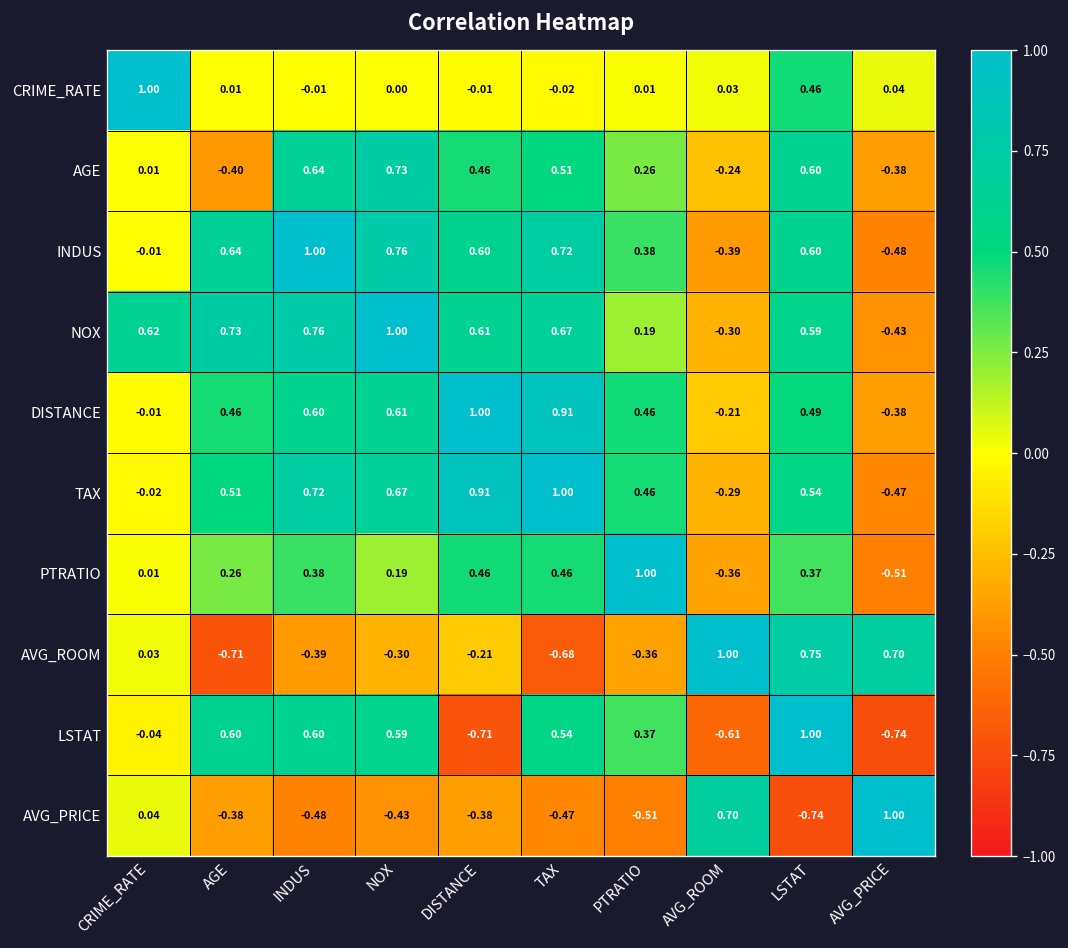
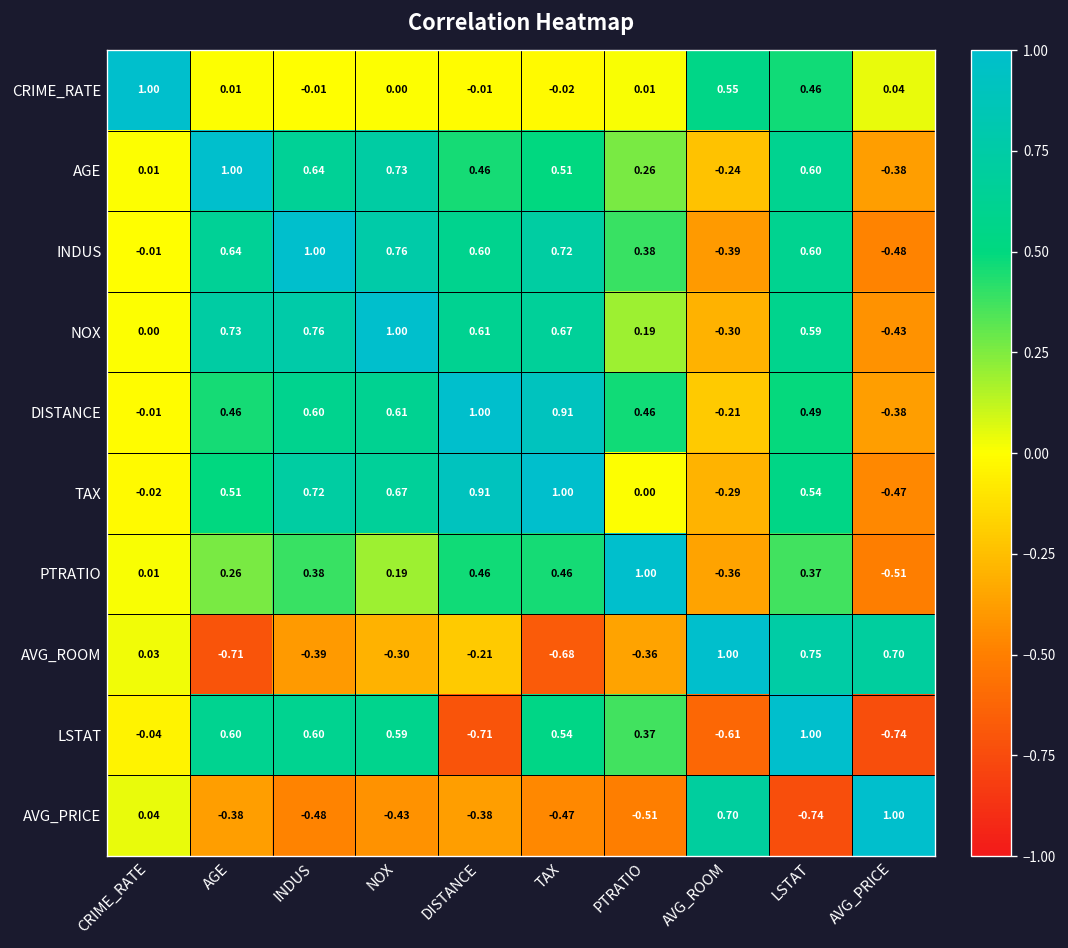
  {
    "CRIME_RATE": {
      "CRIME_RATE": 1.00,
      "AGE": 0.01,
      "INDUS": -0.01,
      "NOX": 0.00,
      "DISTANCE": -0.01,
      "TAX": -0.02,
      "PTRATIO": 0.01,
-     "AVG_ROOM": 0.03,
+     "AVG_ROOM": 0.55,
      "LSTAT": 0.46,
      "AVG_PRICE": 0.04
    },
    "AGE": {
      "CRIME_RATE": 0.01,
-     "AGE": -0.40,
+     "AGE": 1.00,
      "INDUS": 0.64,
      "NOX": 0.73,
      "DISTANCE": 0.46,
      "TAX": 0.51,
      "PTRATIO": 0.26,
      "AVG_ROOM": -0.24,
      "LSTAT": 0.60,
      "AVG_PRICE": -0.38
    },
    "INDUS": {
      "CRIME_RATE": -0.01,
      "AGE": 0.64,
      "INDUS": 1.00,
      "NOX": 0.76,
      "DISTANCE": 0.60,
      "TAX": 0.72,
      "PTRATIO": 0.38,
      "AVG_ROOM": -0.39,
      "LSTAT": 0.60,
      "AVG_PRICE": -0.48
    },
    "NOX": {
-     "CRIME_RATE": 0.62,
+     "CRIME_RATE": 0.00,
      "AGE": 0.73,
      "INDUS": 0.76,
      "NOX": 1.00,
      "DISTANCE": 0.61,
      "TAX": 0.67,
      "PTRATIO": 0.19,
      "AVG_ROOM": -0.30,
      "LSTAT": 0.59,
      "AVG_PRICE": -0.43
    },
    "DISTANCE": {
      "CRIME_RATE": -0.01,
      "AGE": 0.46,
      "INDUS": 0.60,
      "NOX": 0.61,
      "DISTANCE": 1.00,
      "TAX": 0.91,
      "PTRATIO": 0.46,
      "AVG_ROOM": -0.21,
      "LSTAT": 0.49,
      "AVG_PRICE": -0.38
    },
    "TAX": {
      "CRIME_RATE": -0.02,
      "AGE": 0.51,
      "INDUS": 0.72,
      "NOX": 0.67,
      "DISTANCE": 0.91,
      "TAX": 1.00,
-     "PTRATIO": 0.46,
+     "PTRATIO": 0.00,
      "AVG_ROOM": -0.29,
      "LSTAT": 0.54,
      "AVG_PRICE": -0.47
    },
    "PTRATIO": {
      "CRIME_RATE": 0.01,
      "AGE": 0.26,
      "INDUS": 0.38,
      "NOX": 0.19,
      "DISTANCE": 0.46,
      "TAX": 0.46,
      "PTRATIO": 1.00,
      "AVG_ROOM": -0.36,
      "LSTAT": 0.37,
      "AVG_PRICE": -0.51
    },
    "AVG_ROOM": {
      "CRIME_RATE": 0.03,
      "AGE": -0.71,
      "INDUS": -0.39,
      "NOX": -0.30,
      "DISTANCE": -0.21,
      "TAX": -0.68,
      "PTRATIO": -0.36,
      "AVG_ROOM": 1.00,
      "LSTAT": 0.75,
      "AVG_PRICE": 0.70
    },
    "LSTAT": {
      "CRIME_RATE": -0.04,
      "AGE": 0.60,
      "INDUS": 0.60,
      "NOX": 0.59,
      "DISTANCE": -0.71,
      "TAX": 0.54,
      "PTRATIO": 0.37,
      "AVG_ROOM": -0.61,
      "LSTAT": 1.00,
      "AVG_PRICE": -0.74
    },
    "AVG_PRICE": {
      "CRIME_RATE": 0.04,
      "AGE": -0.38,
      "INDUS": -0.48,
      "NOX": -0.43,
      "DISTANCE": -0.38,
      "TAX": -0.47,
      "PTRATIO": -0.51,
      "AVG_ROOM": 0.70,
      "LSTAT": -0.74,
      "AVG_PRICE": 1.00
    }
  }
